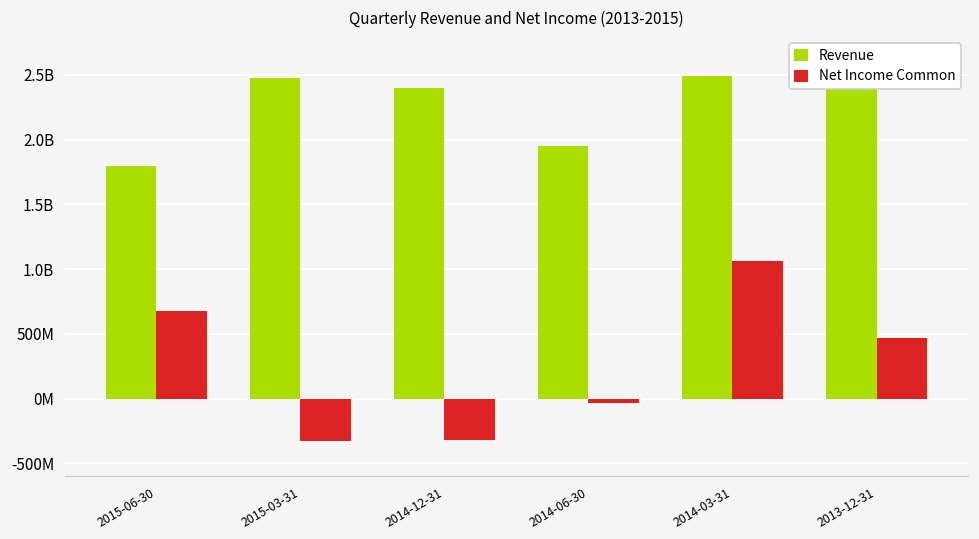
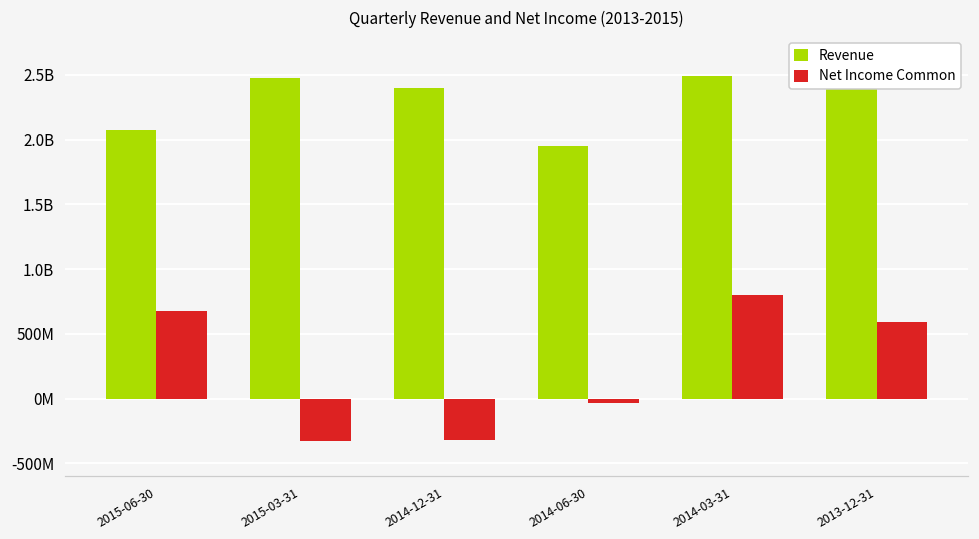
  {
    "Revenue": {
-     "2015-06-30": 1790000000,
+     "2015-06-30": 2080000000,
      "2015-03-31": 2480000000,
      "2014-12-31": 2400000000,
      "2014-06-30": 1950000000,
      "2014-03-31": 2490000000
    },
    "Net Income Common": {
      "2015-06-30": 680000000,
      "2015-03-31": -330000000,
      "2014-12-31": -320000000,
      "2014-06-30": -40000000,
-     "2014-03-31": 1060000000,
-     "2013-12-31": 470000000
+     "2014-03-31": 800000000,
+     "2013-12-31": 600000000
    }
  }
